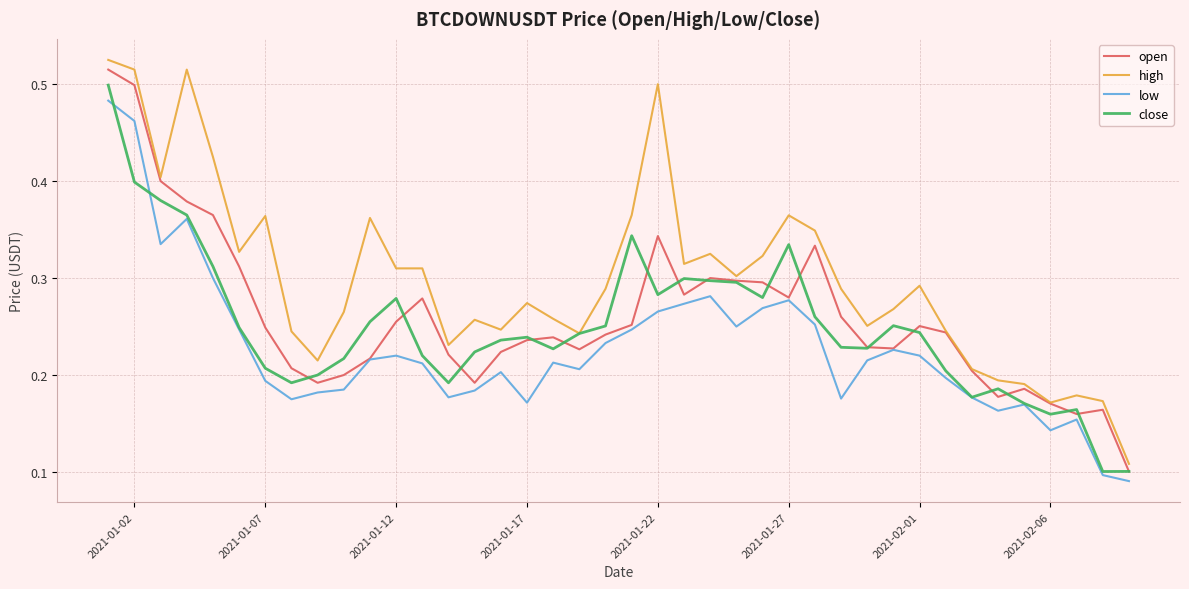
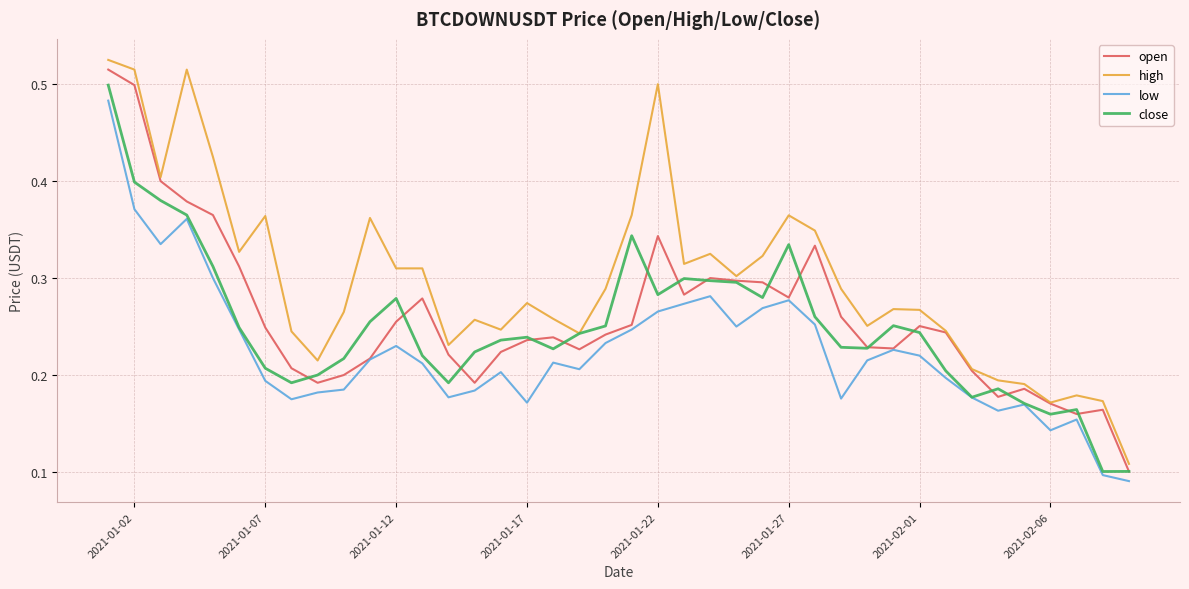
  {
    "open": {
      "2021-01-02": 0.50,
      "2021-01-07": 0.25,
      "2021-01-12": 0.26,
      "2021-01-17": 0.24,
      "2021-01-22": 0.34,
      "2021-01-27": 0.28,
      "2021-02-01": 0.25
    },
    "high": {
      "2021-01-02": 0.52,
      "2021-01-07": 0.36,
      "2021-01-12": 0.31,
      "2021-01-17": 0.27,
      "2021-01-22": 0.50,
      "2021-01-27": 0.36,
-     "2021-02-01": 0.29
+     "2021-02-01": 0.27
    },
    "low": {
-     "2021-01-02": 0.46,
+     "2021-01-02": 0.37,
      "2021-01-07": 0.19,
-     "2021-01-12": 0.22,
+     "2021-01-12": 0.23,
      "2021-01-17": 0.17,
      "2021-01-22": 0.27,
      "2021-01-27": 0.28,
      "2021-02-01": 0.22,
      "2021-02-06": 0.14
    },
    "close": {
      "2021-01-02": 0.40,
      "2021-01-07": 0.21,
      "2021-01-12": 0.28,
      "2021-01-17": 0.24,
      "2021-01-22": 0.28,
      "2021-01-27": 0.33,
      "2021-02-01": 0.24,
      "2021-02-06": 0.16
    }
  }
